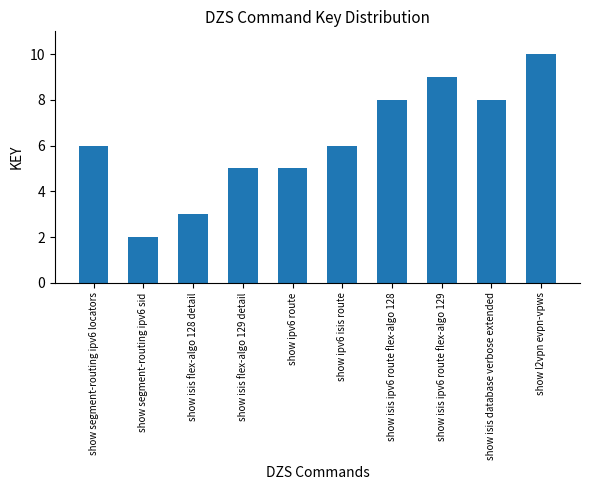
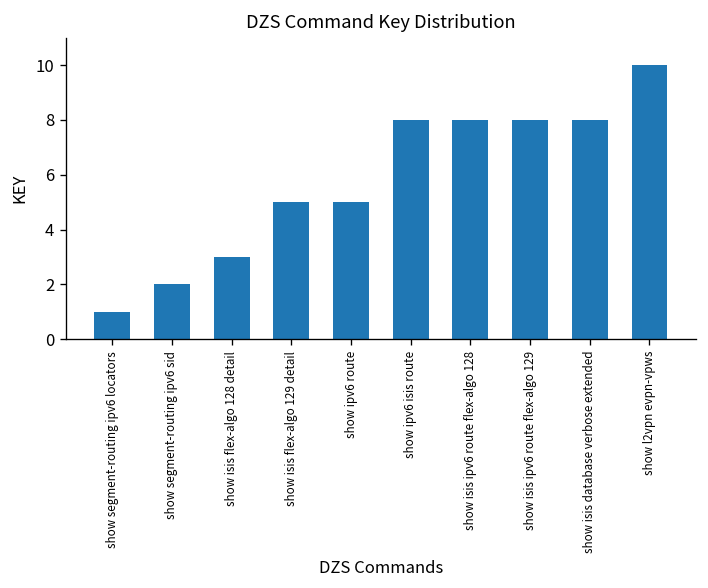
  {
-   "show segment-routing ipv6 locators": 6,
+   "show segment-routing ipv6 locators": 1,
    "show segment-routing ipv6 sid": 2,
    "show isis flex-algo 128 detail": 3,
    "show isis flex-algo 129 detail": 5,
    "show ipv6 route": 5,
-   "show ipv6 isis route": 6,
+   "show ipv6 isis route": 8,
    "show isis ipv6 route flex-algo 128": 8,
-   "show isis ipv6 route flex-algo 129": 9,
+   "show isis ipv6 route flex-algo 129": 8,
    "show isis database verbose extended": 8,
    "show l2vpn evpn-vpws": 10
  }
